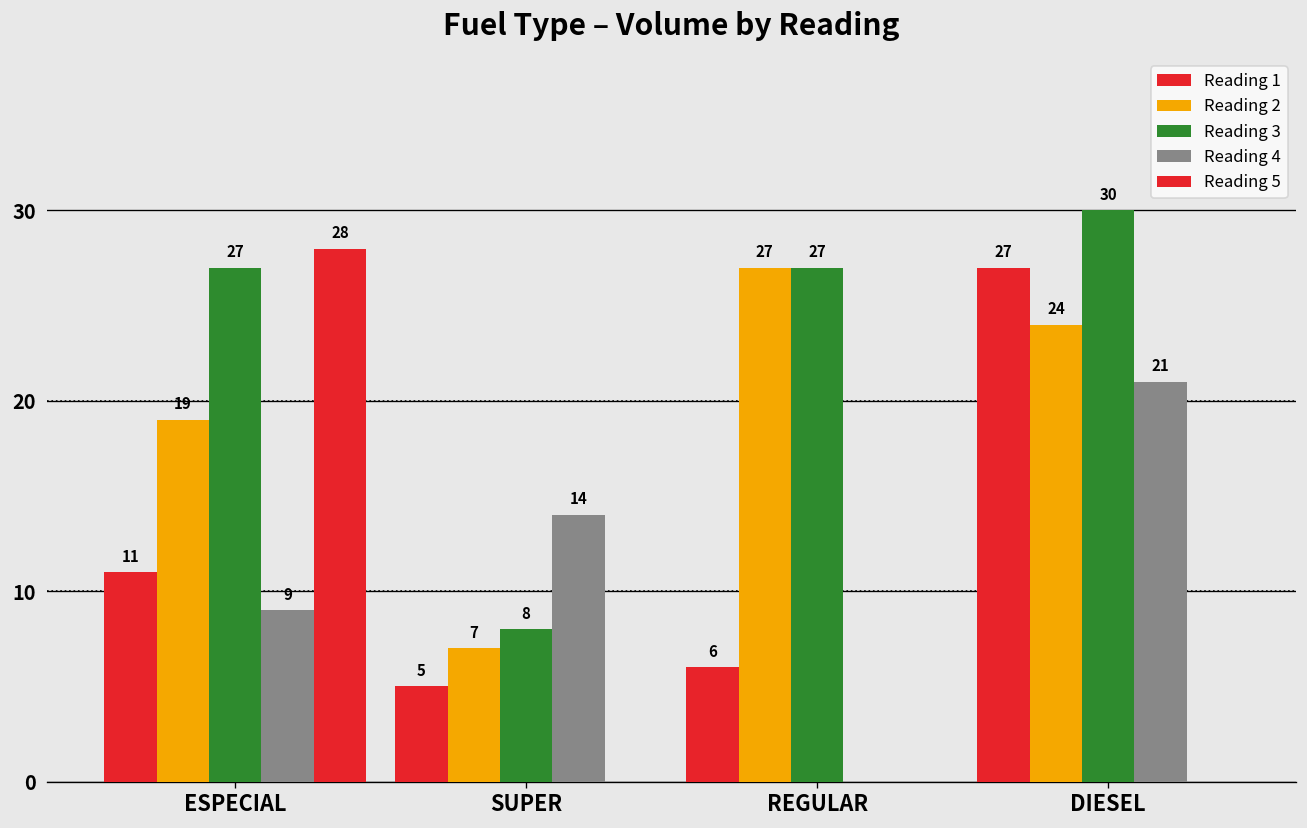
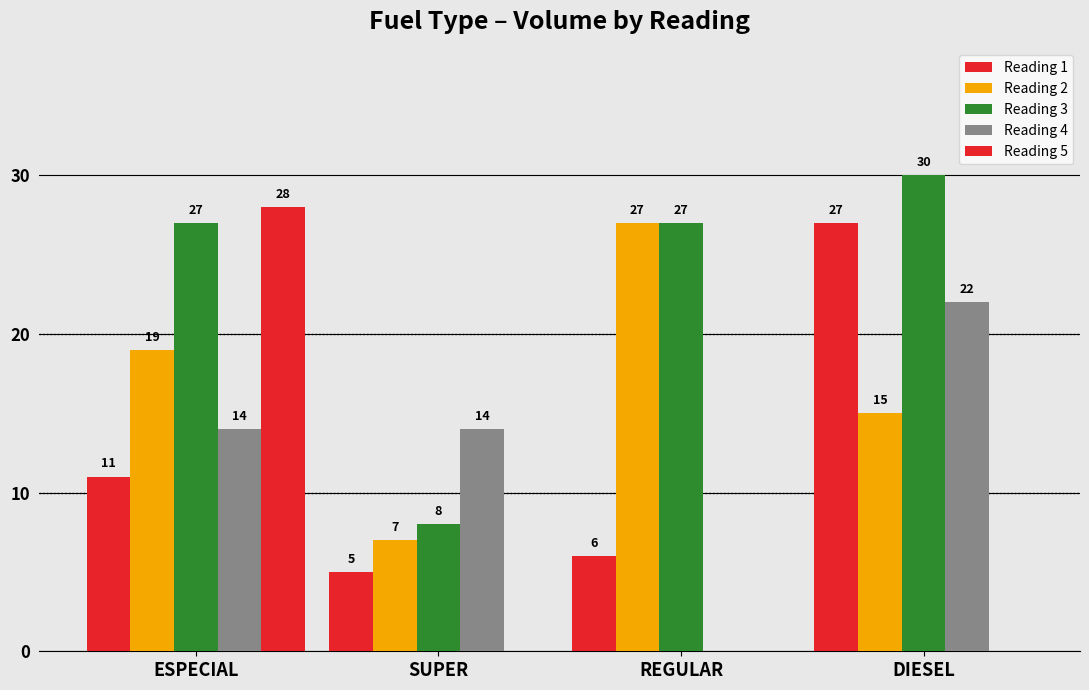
  {
    "Reading 2": {
      "ESPECIAL": 19,
      "SUPER": 7,
      "REGULAR": 27,
-     "DIESEL": 24
+     "DIESEL": 15
    },
    "Reading 3": {
      "ESPECIAL": 27,
      "SUPER": 8,
      "REGULAR": 27,
      "DIESEL": 30
    },
    "Reading 4": {
-     "ESPECIAL": 9,
+     "ESPECIAL": 14,
      "SUPER": 14,
-     "DIESEL": 21
+     "DIESEL": 22
    }
  }
